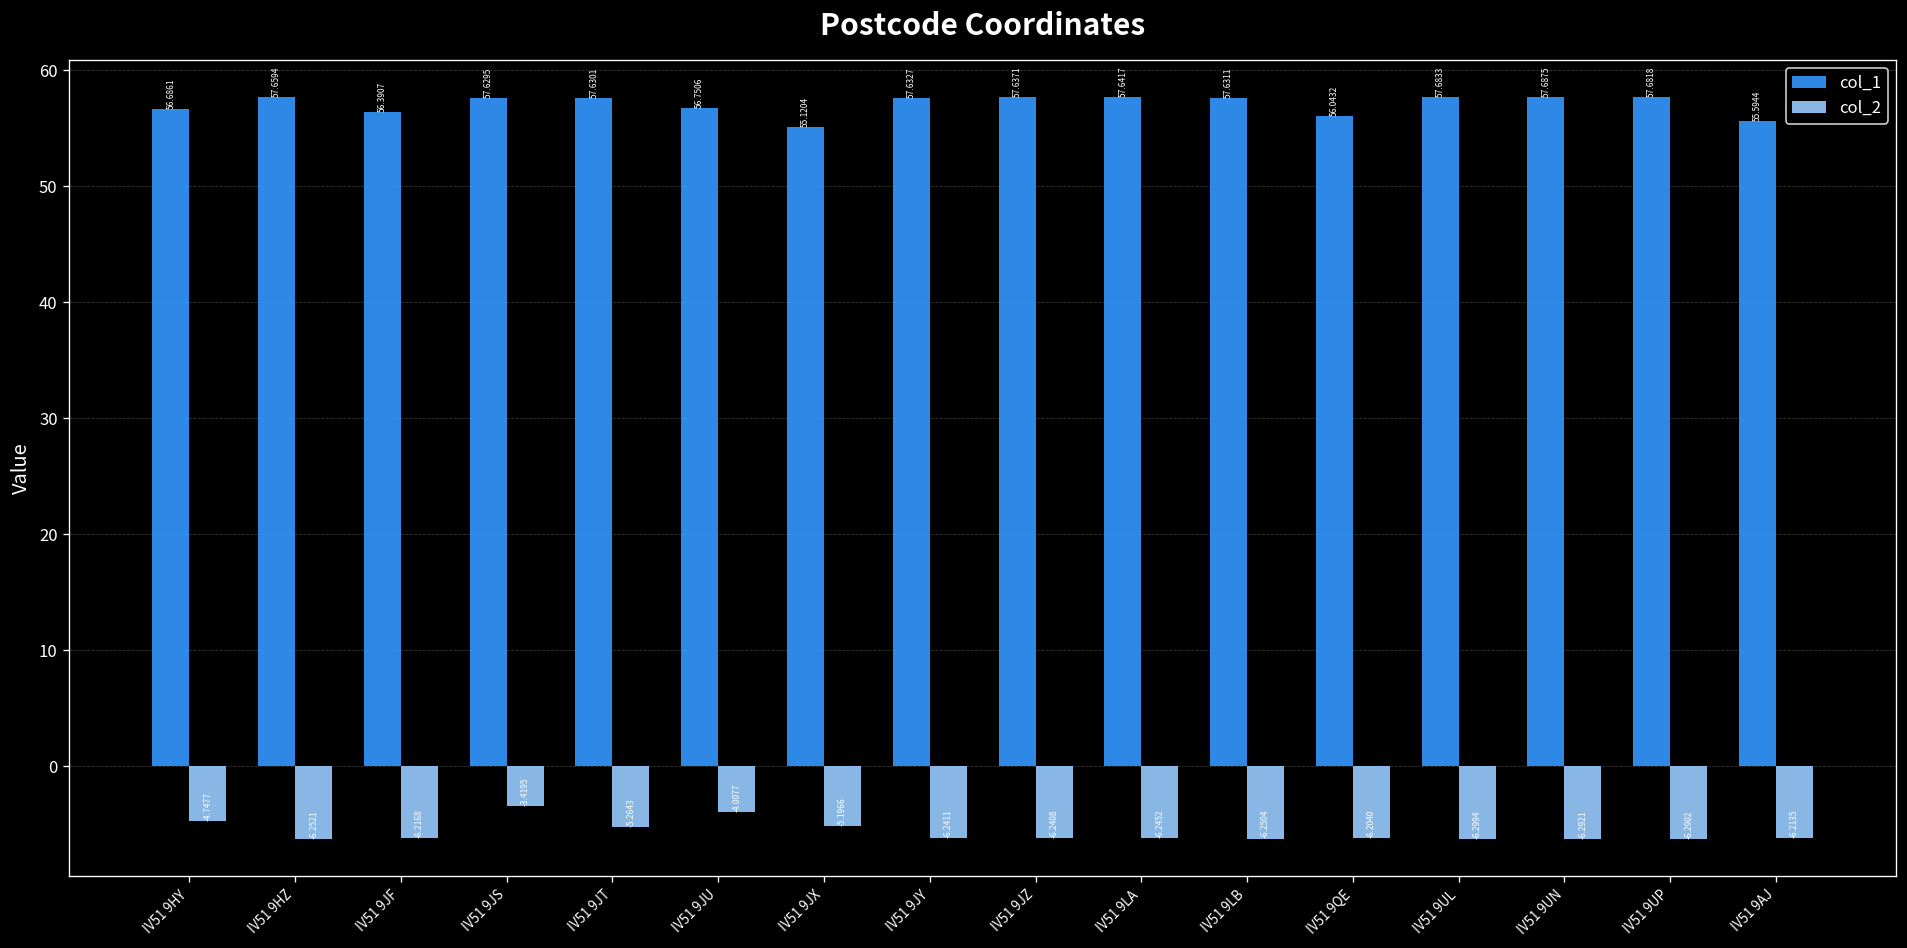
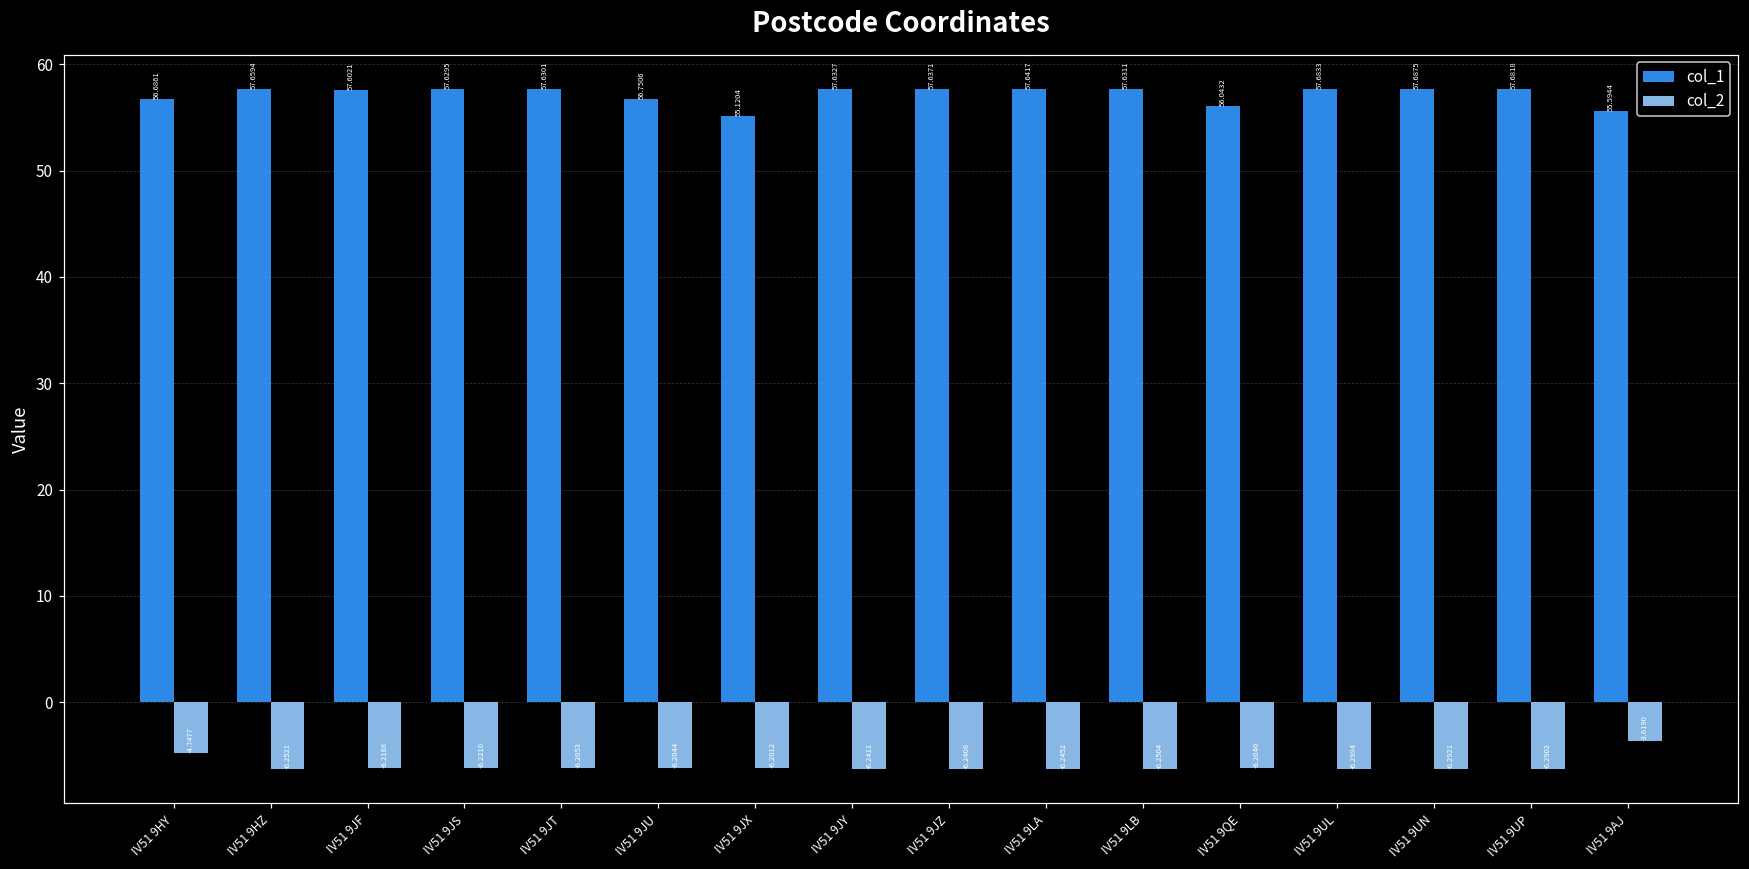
  {
    "col_1": {
      "IV51 9HY": 56.6861,
      "IV51 9HZ": 57.6594,
-     "IV51 9JF": 56.3907,
+     "IV51 9JF": 57.6021,
      "IV51 9JS": 57.6295,
      "IV51 9JT": 57.6301,
      "IV51 9JU": 56.7506,
      "IV51 9JX": 55.1204,
      "IV51 9JY": 57.6327,
      "IV51 9JZ": 57.6371,
      "IV51 9LA": 57.6417,
      "IV51 9LB": 57.6311,
      "IV51 9QE": 56.0432,
      "IV51 9UL": 57.6833,
      "IV51 9UN": 57.6875,
      "IV51 9UP": 57.6818,
      "IV51 9AJ": 55.5944
    },
    "col_2": {
      "IV51 9HY": -4.7477,
      "IV51 9HZ": -6.2521,
      "IV51 9JF": -6.2168,
-     "IV51 9JS": -3.4195,
-     "IV51 9JT": -5.2643,
-     "IV51 9JU": -4.0077,
-     "IV51 9JX": -5.1966,
+     "IV51 9JS": -6.2210,
+     "IV51 9JT": -6.2053,
+     "IV51 9JU": -6.2044,
+     "IV51 9JX": -6.2012,
      "IV51 9JY": -6.2411,
      "IV51 9JZ": -6.2408,
      "IV51 9LA": -6.2452,
      "IV51 9LB": -6.2504,
      "IV51 9QE": -6.2040,
      "IV51 9UL": -6.2994,
      "IV51 9UN": -6.2921,
      "IV51 9UP": -6.2902,
-     "IV51 9AJ": -6.2135
+     "IV51 9AJ": -3.6190
    }
  }
